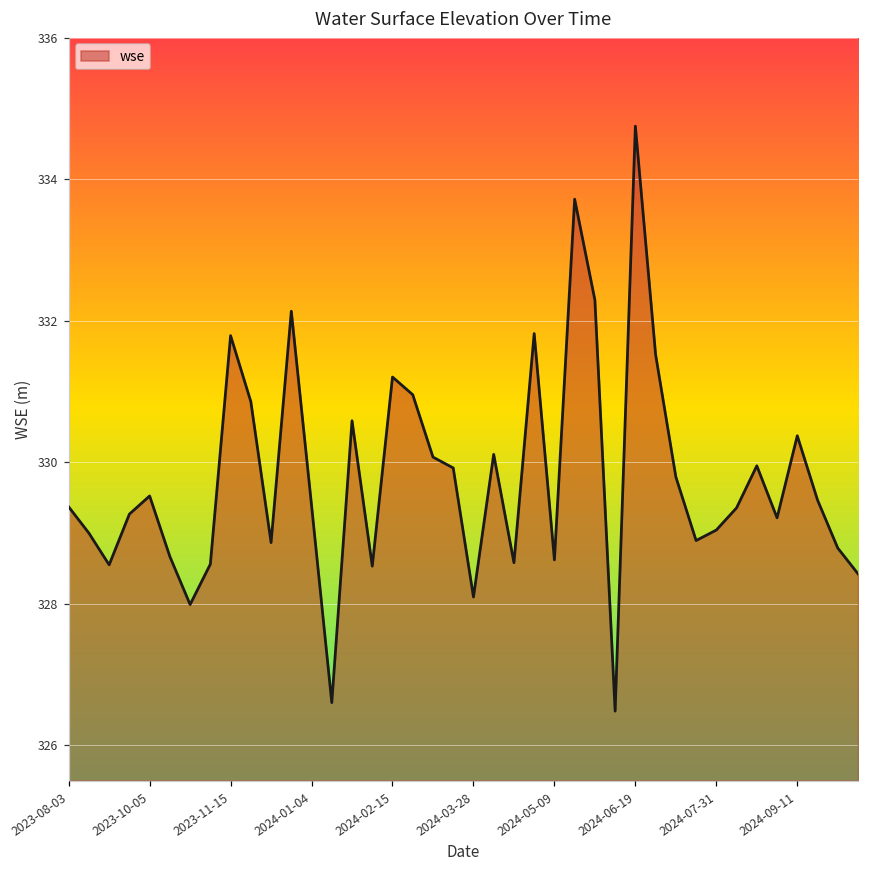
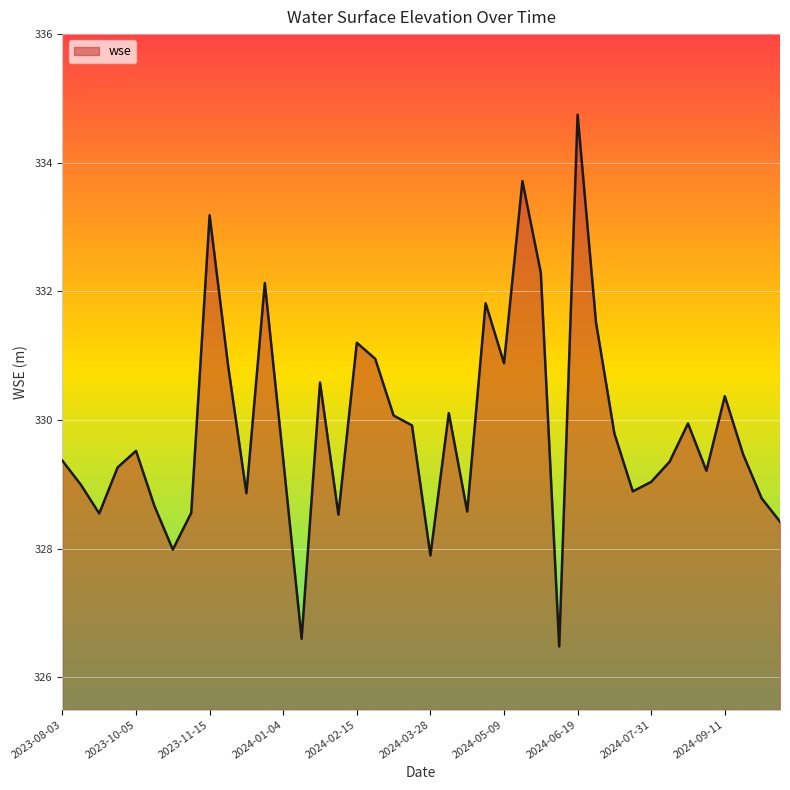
  {
    "2023-08-03": 329.4,
    "2023-10-05": 329.5,
-   "2023-11-15": 331.8,
+   "2023-11-15": 333.2,
    "2024-01-04": 329.4,
    "2024-02-15": 331.2,
-   "2024-03-28": 328.1,
-   "2024-05-09": 328.6,
+   "2024-03-28": 327.9,
+   "2024-05-09": 330.9,
    "2024-06-19": 334.7,
    "2024-07-31": 329.0,
    "2024-09-11": 330.4
  }
